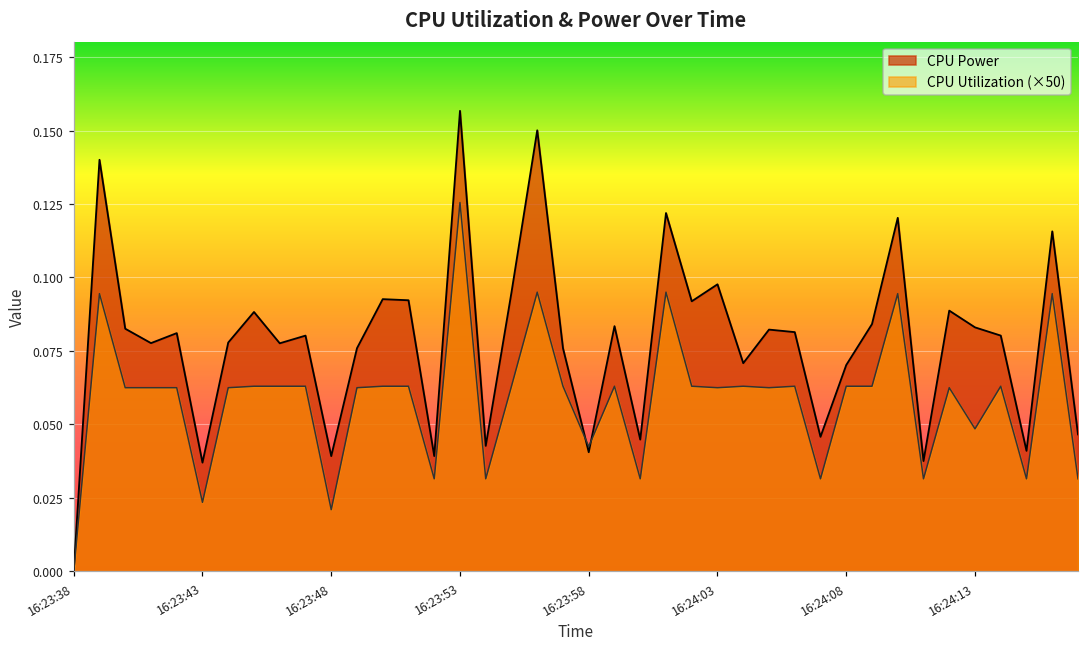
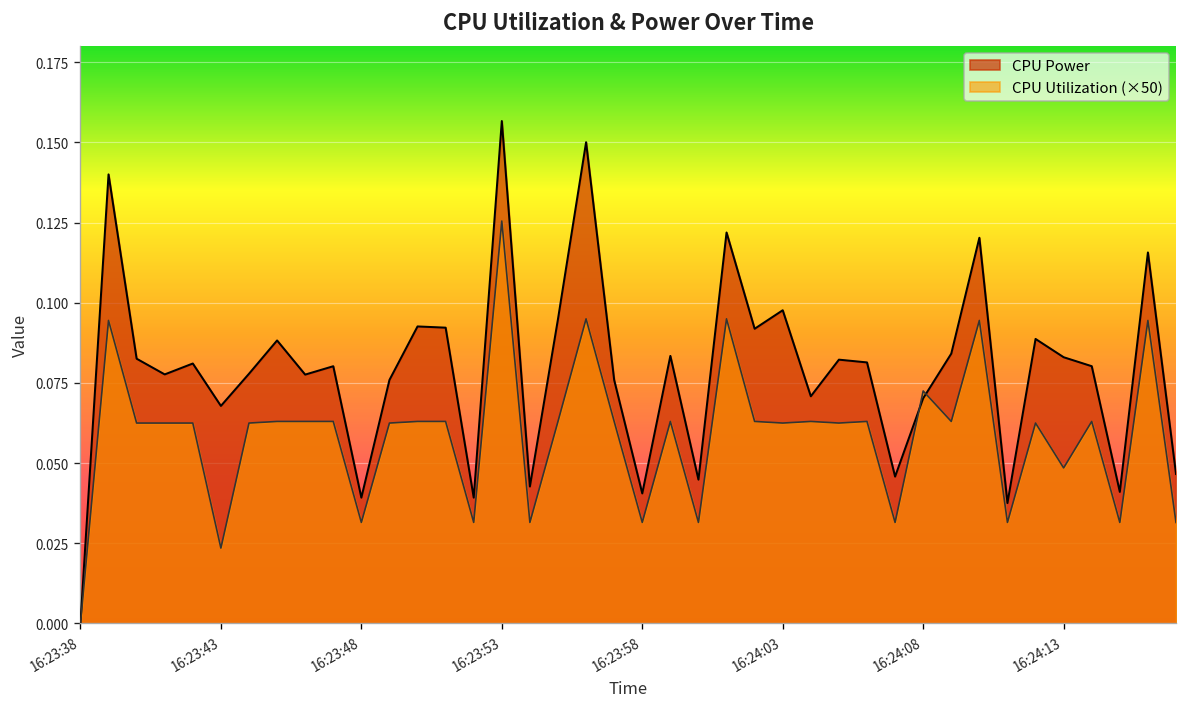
  {
    "CPU Power": {
-     "16:23:43": 0.037,
+     "16:23:43": 0.068,
      "16:23:48": 0.039,
      "16:23:53": 0.157,
      "16:23:58": 0.041,
      "16:24:03": 0.098,
      "16:24:08": 0.070,
      "16:24:13": 0.083
    },
    "CPU Utilization (×50)": {
      "16:23:43": 0.024,
-     "16:23:48": 0.021,
+     "16:23:48": 0.032,
      "16:23:53": 0.126,
-     "16:23:58": 0.042,
+     "16:23:58": 0.032,
      "16:24:03": 0.063,
-     "16:24:08": 0.063,
+     "16:24:08": 0.073,
      "16:24:13": 0.049
    }
  }
